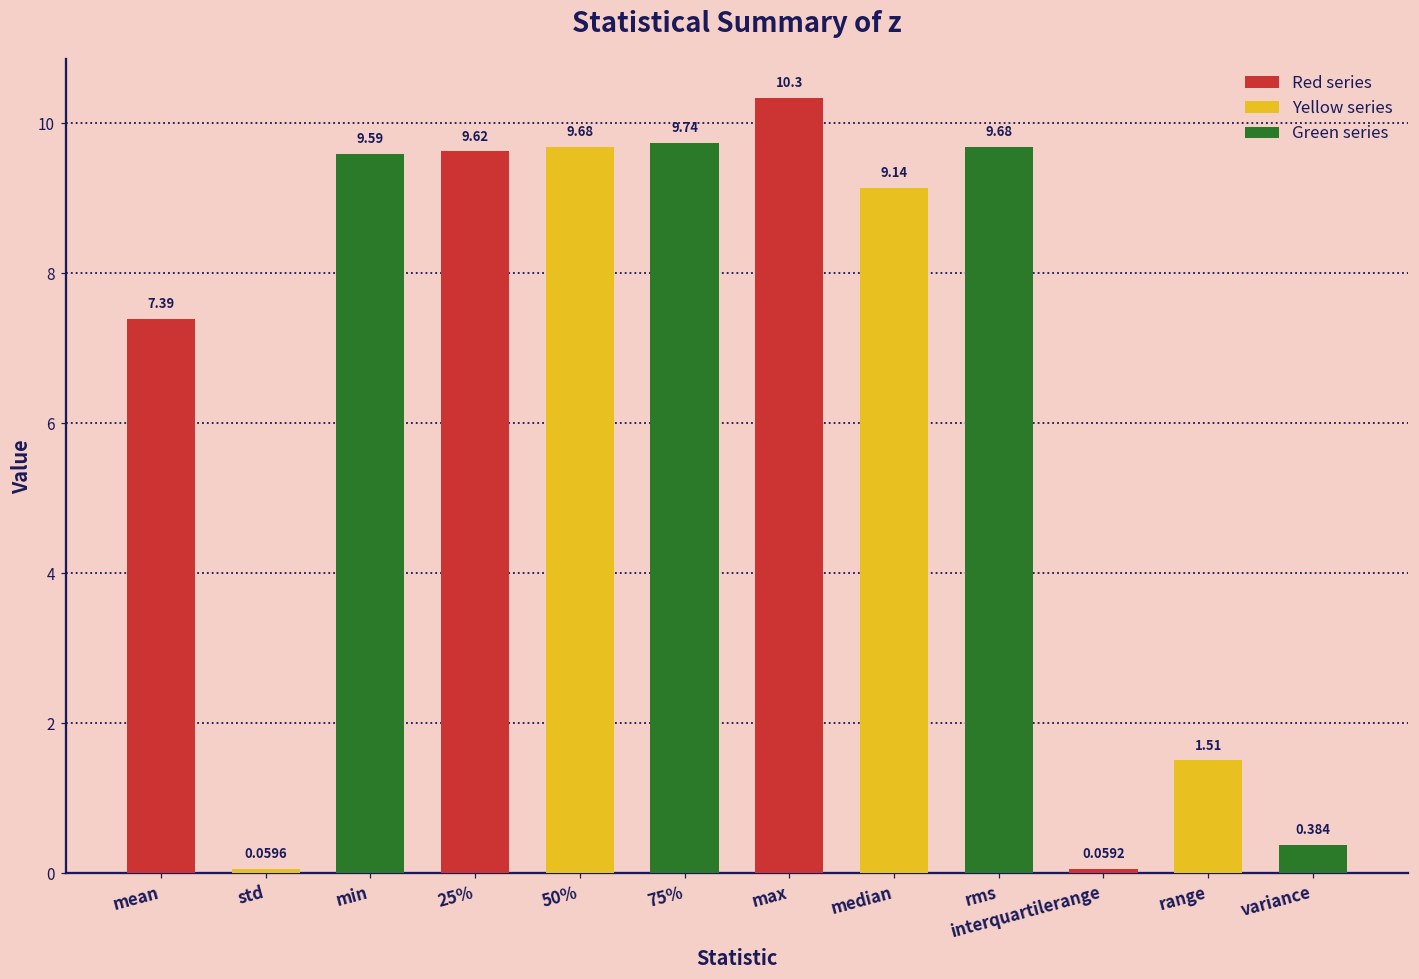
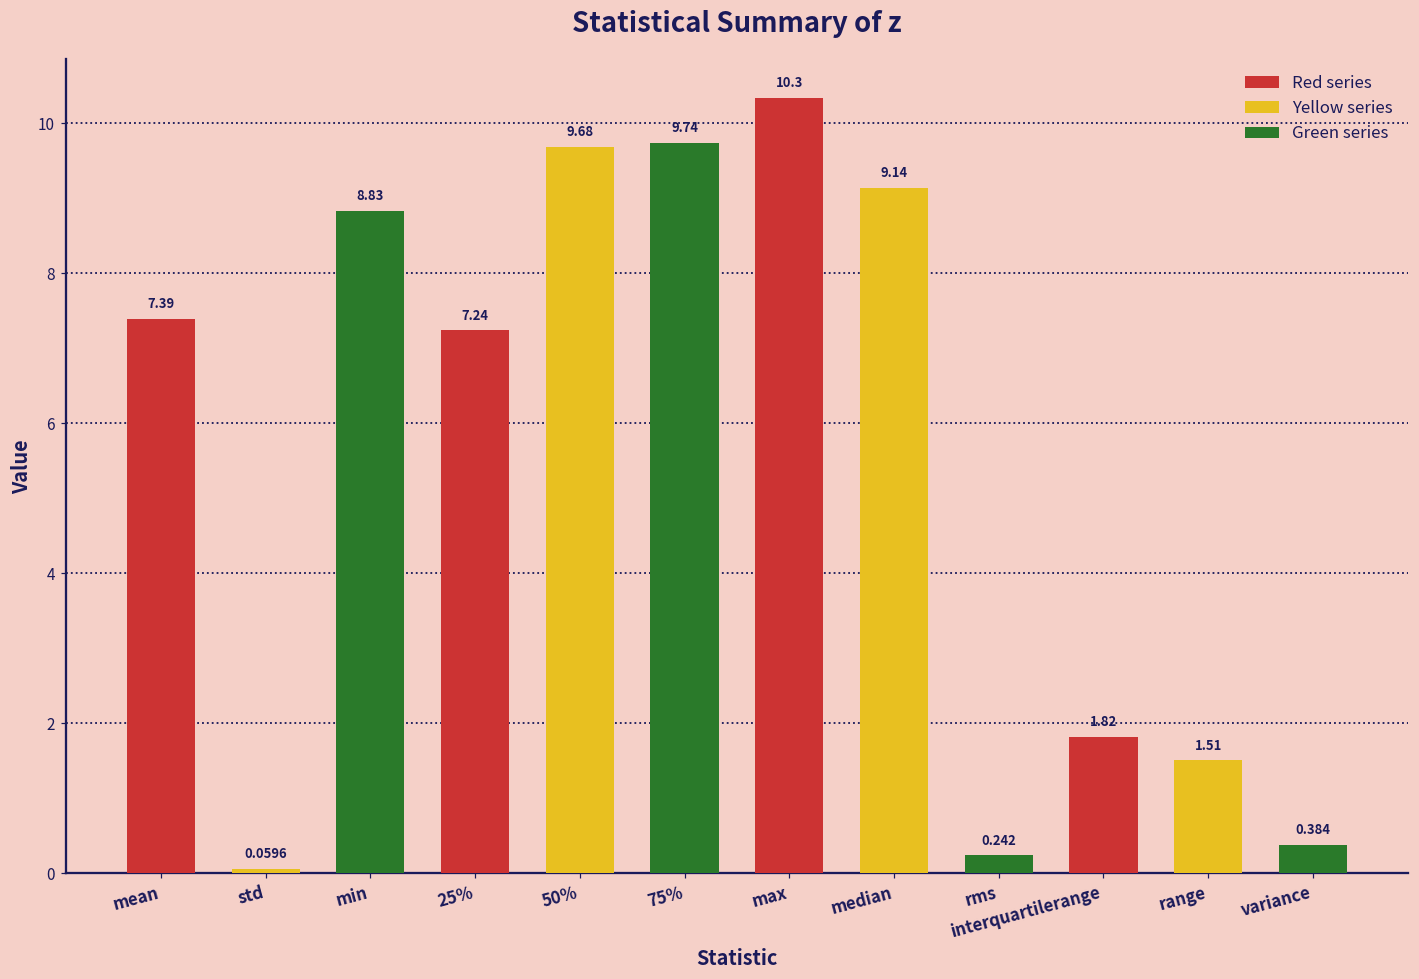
  {
    "mean": 7.39,
    "std": 0.0596,
-   "min": 9.59,
-   "25%": 9.62,
+   "min": 8.83,
+   "25%": 7.24,
    "50%": 9.68,
    "75%": 9.74,
    "max": 10.3,
    "median": 9.14,
-   "rms": 9.68,
-   "interquartilerange": 0.0592,
+   "rms": 0.242,
+   "interquartilerange": 1.82,
    "range": 1.51,
    "variance": 0.384
  }
